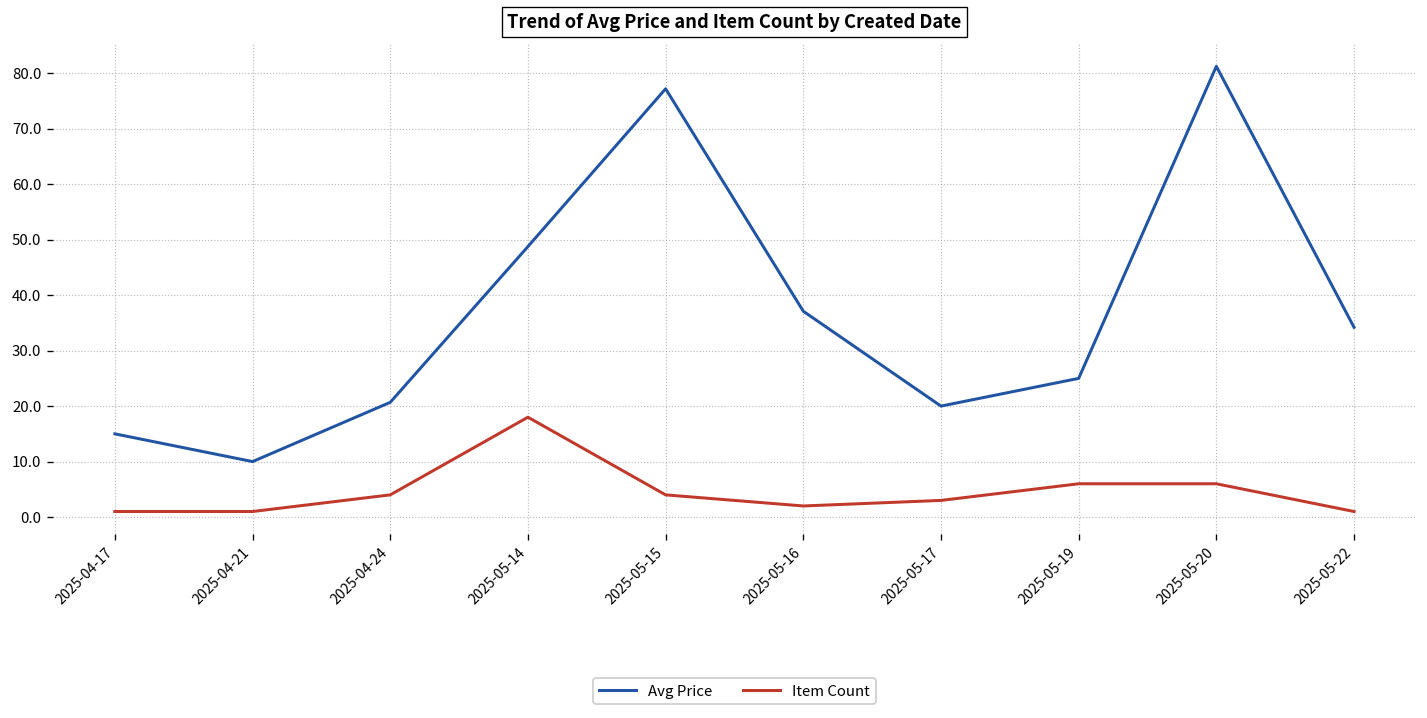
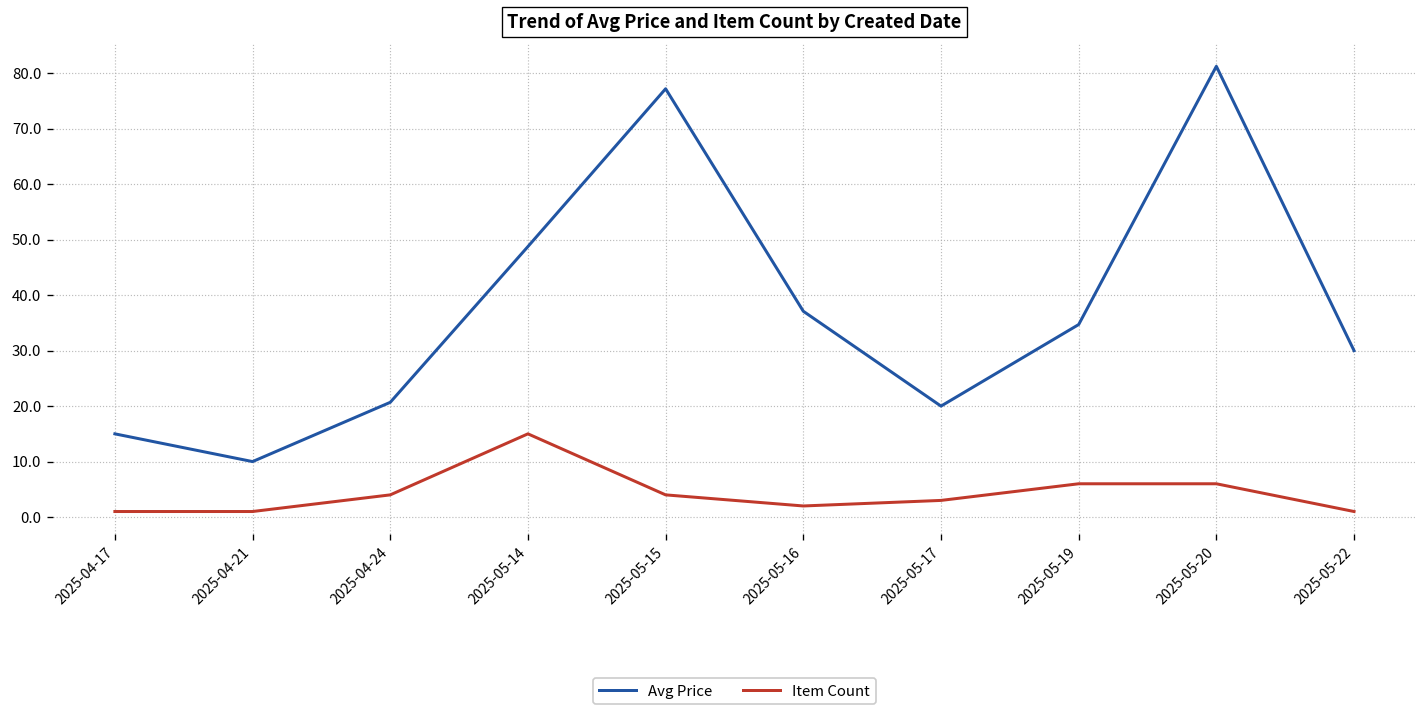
  {
    "Avg Price": {
      "2025-04-17": 15,
      "2025-04-21": 10,
      "2025-04-24": 21,
      "2025-05-14": 49,
      "2025-05-15": 77,
      "2025-05-16": 37,
      "2025-05-17": 20,
-     "2025-05-19": 25,
+     "2025-05-19": 35,
      "2025-05-20": 81,
-     "2025-05-22": 34
+     "2025-05-22": 30
    },
    "Item Count": {
      "2025-04-17": 1,
      "2025-04-21": 1,
      "2025-04-24": 4,
-     "2025-05-14": 18,
+     "2025-05-14": 15,
      "2025-05-15": 4,
      "2025-05-16": 2,
      "2025-05-17": 3,
      "2025-05-19": 6,
      "2025-05-20": 6,
      "2025-05-22": 1
    }
  }
